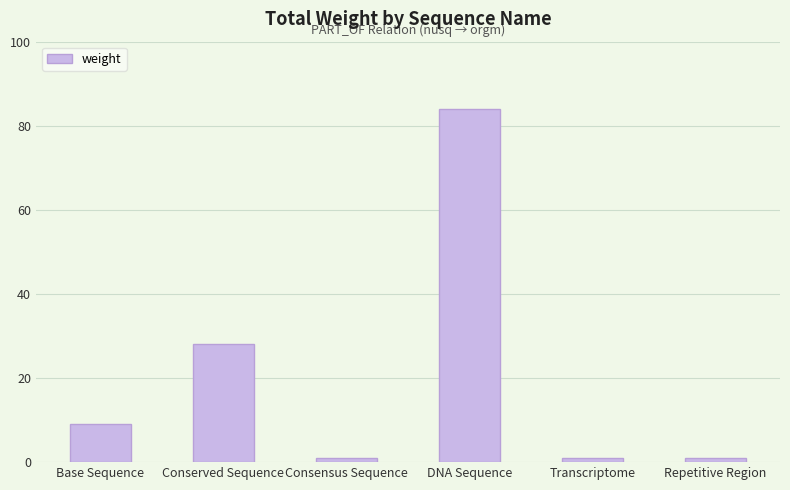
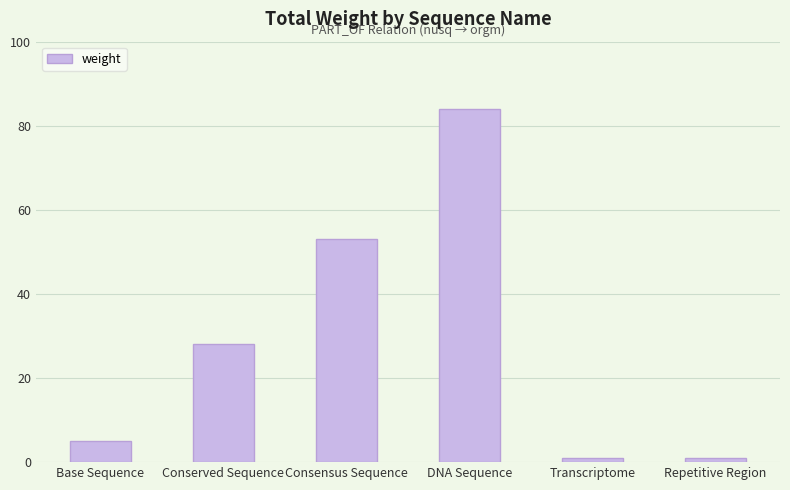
  {
-   "Base Sequence": 9,
+   "Base Sequence": 5,
    "Conserved Sequence": 28,
-   "Consensus Sequence": 1,
+   "Consensus Sequence": 53,
    "DNA Sequence": 84,
    "Transcriptome": 1,
    "Repetitive Region": 1
  }
